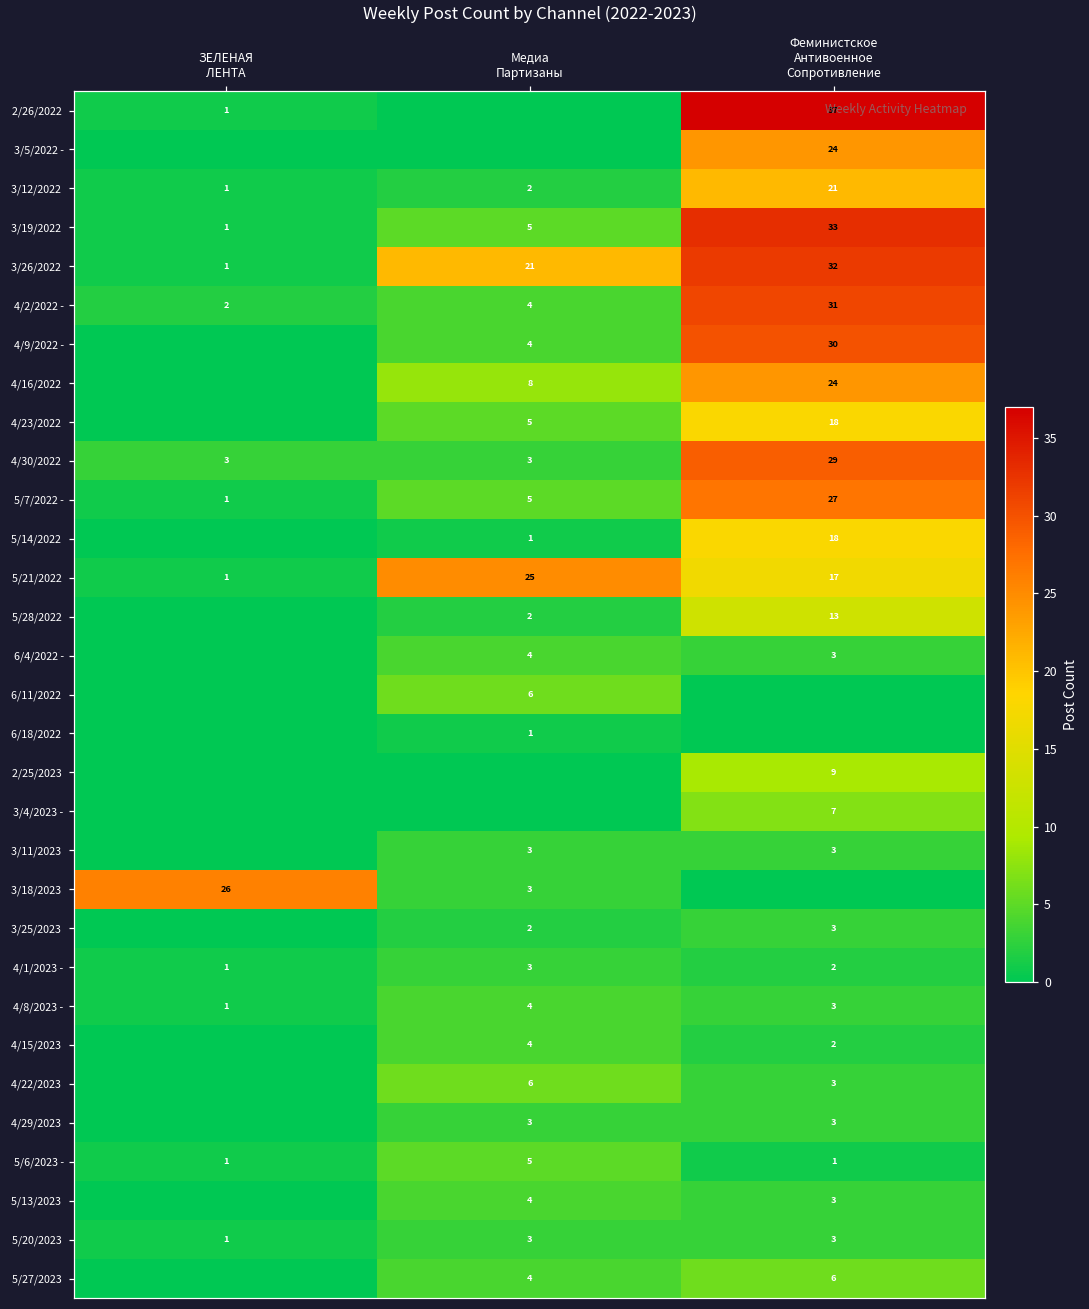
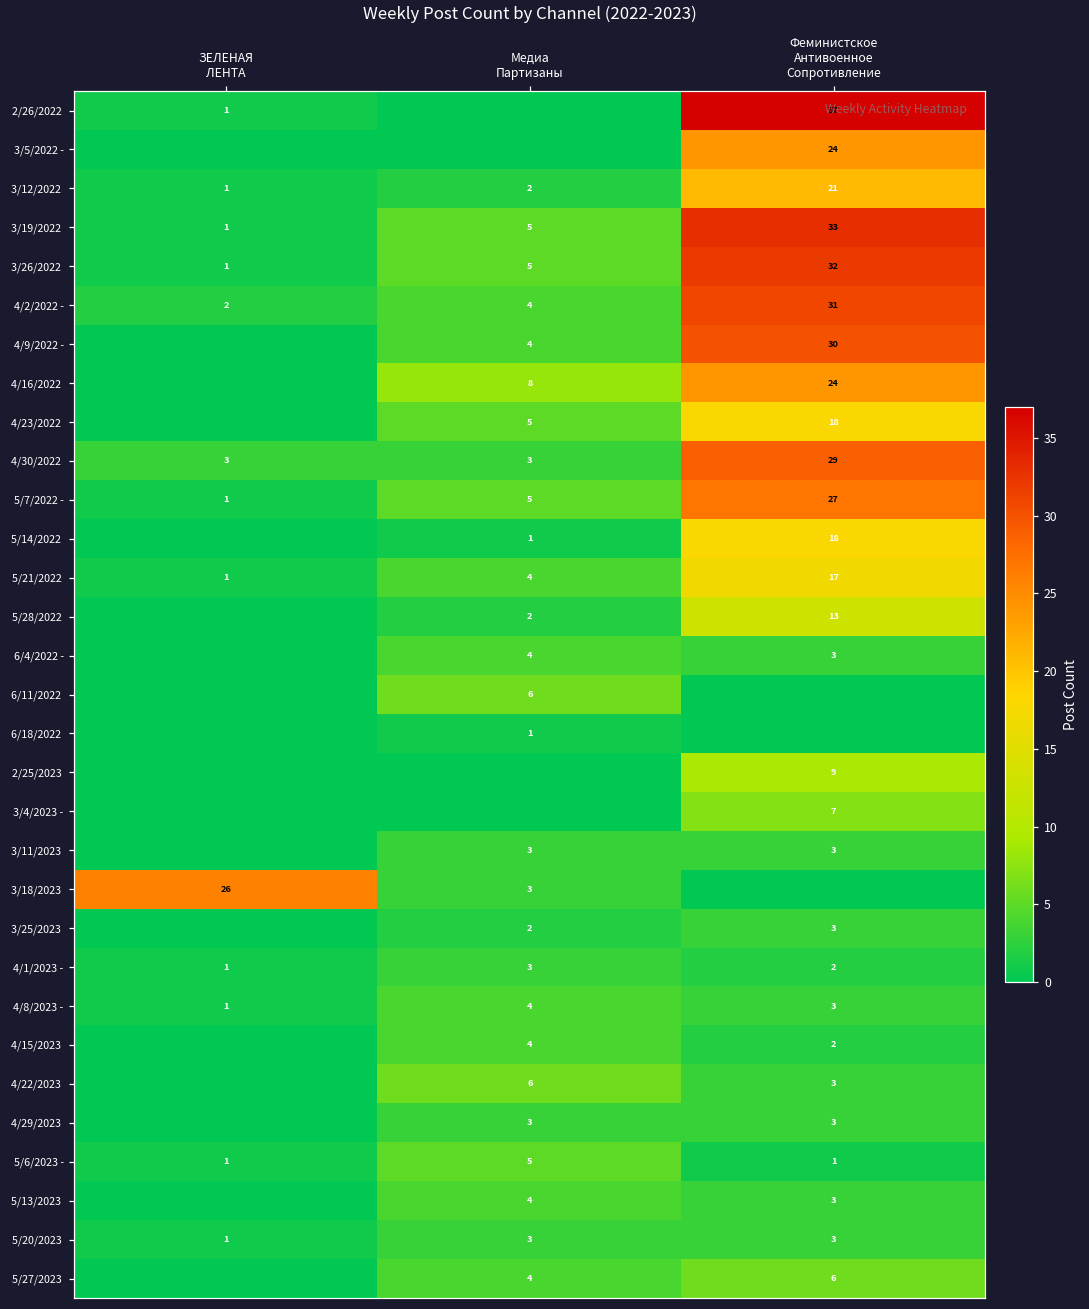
  {
    "2/26/2022": {
      "ЗЕЛЕНАЯ ЛЕНТА": 1
    },
    "3/5/2022 -": {
      "Феминистское Антивоенное Сопротивление": 24
    },
    "3/12/2022": {
      "ЗЕЛЕНАЯ ЛЕНТА": 1,
      "Медиа Партизаны": 2,
      "Феминистское Антивоенное Сопротивление": 21
    },
    "3/19/2022": {
      "ЗЕЛЕНАЯ ЛЕНТА": 1,
      "Медиа Партизаны": 5,
      "Феминистское Антивоенное Сопротивление": 33
    },
    "3/26/2022": {
      "ЗЕЛЕНАЯ ЛЕНТА": 1,
-     "Медиа Партизаны": 21,
+     "Медиа Партизаны": 5,
      "Феминистское Антивоенное Сопротивление": 32
    },
    "4/2/2022 -": {
      "ЗЕЛЕНАЯ ЛЕНТА": 2,
      "Медиа Партизаны": 4,
      "Феминистское Антивоенное Сопротивление": 31
    },
    "4/9/2022 -": {
      "Медиа Партизаны": 4,
      "Феминистское Антивоенное Сопротивление": 30
    },
    "4/16/2022": {
      "Медиа Партизаны": 8,
      "Феминистское Антивоенное Сопротивление": 24
    },
    "4/23/2022": {
      "Медиа Партизаны": 5,
      "Феминистское Антивоенное Сопротивление": 18
    },
    "4/30/2022": {
      "ЗЕЛЕНАЯ ЛЕНТА": 3,
      "Медиа Партизаны": 3,
      "Феминистское Антивоенное Сопротивление": 29
    },
    "5/7/2022 -": {
      "ЗЕЛЕНАЯ ЛЕНТА": 1,
      "Медиа Партизаны": 5,
      "Феминистское Антивоенное Сопротивление": 27
    },
    "5/14/2022": {
      "Медиа Партизаны": 1,
      "Феминистское Антивоенное Сопротивление": 18
    },
    "5/21/2022": {
      "ЗЕЛЕНАЯ ЛЕНТА": 1,
-     "Медиа Партизаны": 25,
+     "Медиа Партизаны": 4,
      "Феминистское Антивоенное Сопротивление": 17
    },
    "5/28/2022": {
      "Медиа Партизаны": 2,
      "Феминистское Антивоенное Сопротивление": 13
    },
    "6/4/2022 -": {
      "Медиа Партизаны": 4,
      "Феминистское Антивоенное Сопротивление": 3
    },
    "6/11/2022": {
      "Медиа Партизаны": 6
    },
    "6/18/2022": {
      "Медиа Партизаны": 1
    },
    "2/25/2023": {
      "Феминистское Антивоенное Сопротивление": 9
    },
    "3/4/2023 -": {
      "Феминистское Антивоенное Сопротивление": 7
    },
    "3/11/2023": {
      "Медиа Партизаны": 3,
      "Феминистское Антивоенное Сопротивление": 3
    },
    "3/18/2023": {
      "ЗЕЛЕНАЯ ЛЕНТА": 26,
      "Медиа Партизаны": 3
    },
    "3/25/2023": {
      "Медиа Партизаны": 2,
      "Феминистское Антивоенное Сопротивление": 3
    },
    "4/1/2023 -": {
      "ЗЕЛЕНАЯ ЛЕНТА": 1,
      "Медиа Партизаны": 3,
      "Феминистское Антивоенное Сопротивление": 2
    },
    "4/8/2023 -": {
      "ЗЕЛЕНАЯ ЛЕНТА": 1,
      "Медиа Партизаны": 4,
      "Феминистское Антивоенное Сопротивление": 3
    },
    "4/15/2023": {
      "Медиа Партизаны": 4,
      "Феминистское Антивоенное Сопротивление": 2
    },
    "4/22/2023": {
      "Медиа Партизаны": 6,
      "Феминистское Антивоенное Сопротивление": 3
    },
    "4/29/2023": {
      "Медиа Партизаны": 3,
      "Феминистское Антивоенное Сопротивление": 3
    },
    "5/6/2023 -": {
      "ЗЕЛЕНАЯ ЛЕНТА": 1,
      "Медиа Партизаны": 5,
      "Феминистское Антивоенное Сопротивление": 1
    },
    "5/13/2023": {
      "Медиа Партизаны": 4,
      "Феминистское Антивоенное Сопротивление": 3
    },
    "5/20/2023": {
      "ЗЕЛЕНАЯ ЛЕНТА": 1,
      "Медиа Партизаны": 3,
      "Феминистское Антивоенное Сопротивление": 3
    },
    "5/27/2023": {
      "Медиа Партизаны": 4,
      "Феминистское Антивоенное Сопротивление": 6
    }
  }
